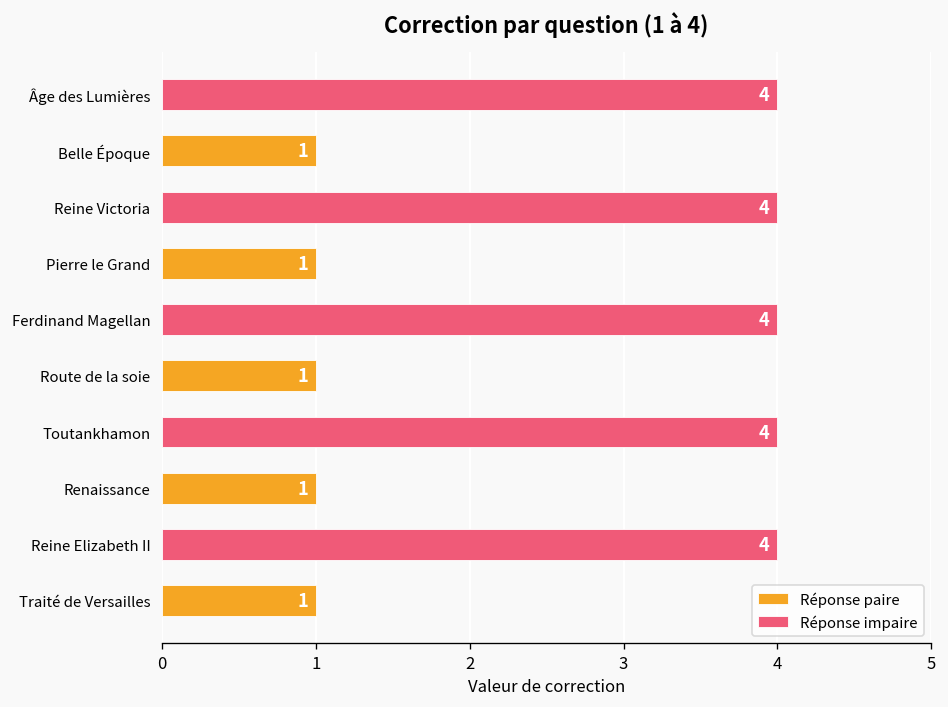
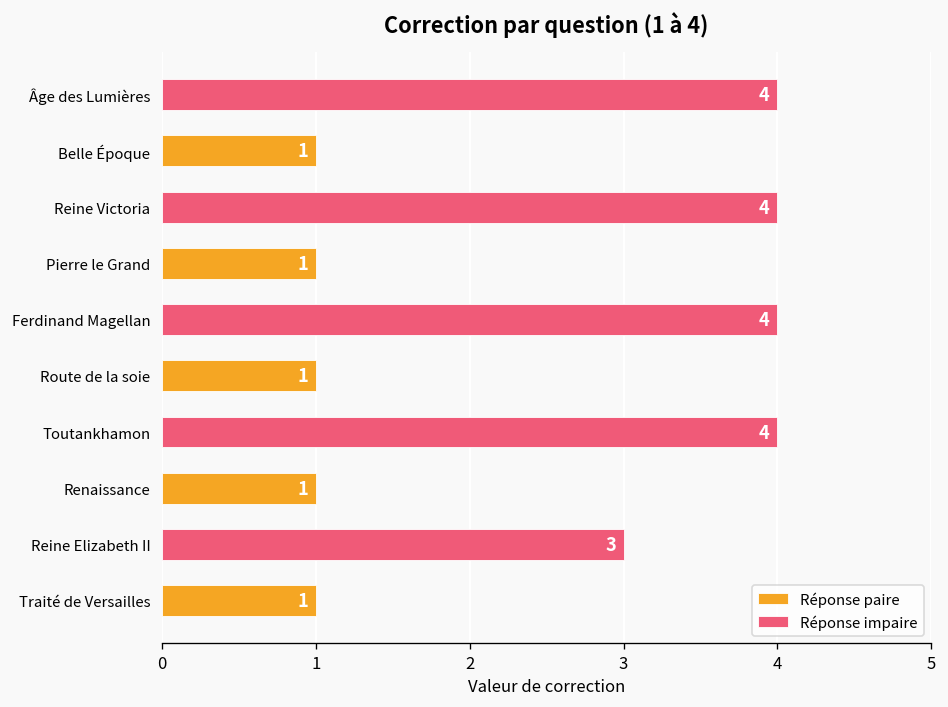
  {
    "Réponse paire": {
      "Belle Époque": 1,
      "Pierre le Grand": 1,
      "Route de la soie": 1,
      "Renaissance": 1,
      "Traité de Versailles": 1
    },
    "Réponse impaire": {
      "Âge des Lumières": 4,
      "Reine Victoria": 4,
      "Ferdinand Magellan": 4,
      "Toutankhamon": 4,
-     "Reine Elizabeth II": 4
+     "Reine Elizabeth II": 3
    }
  }
